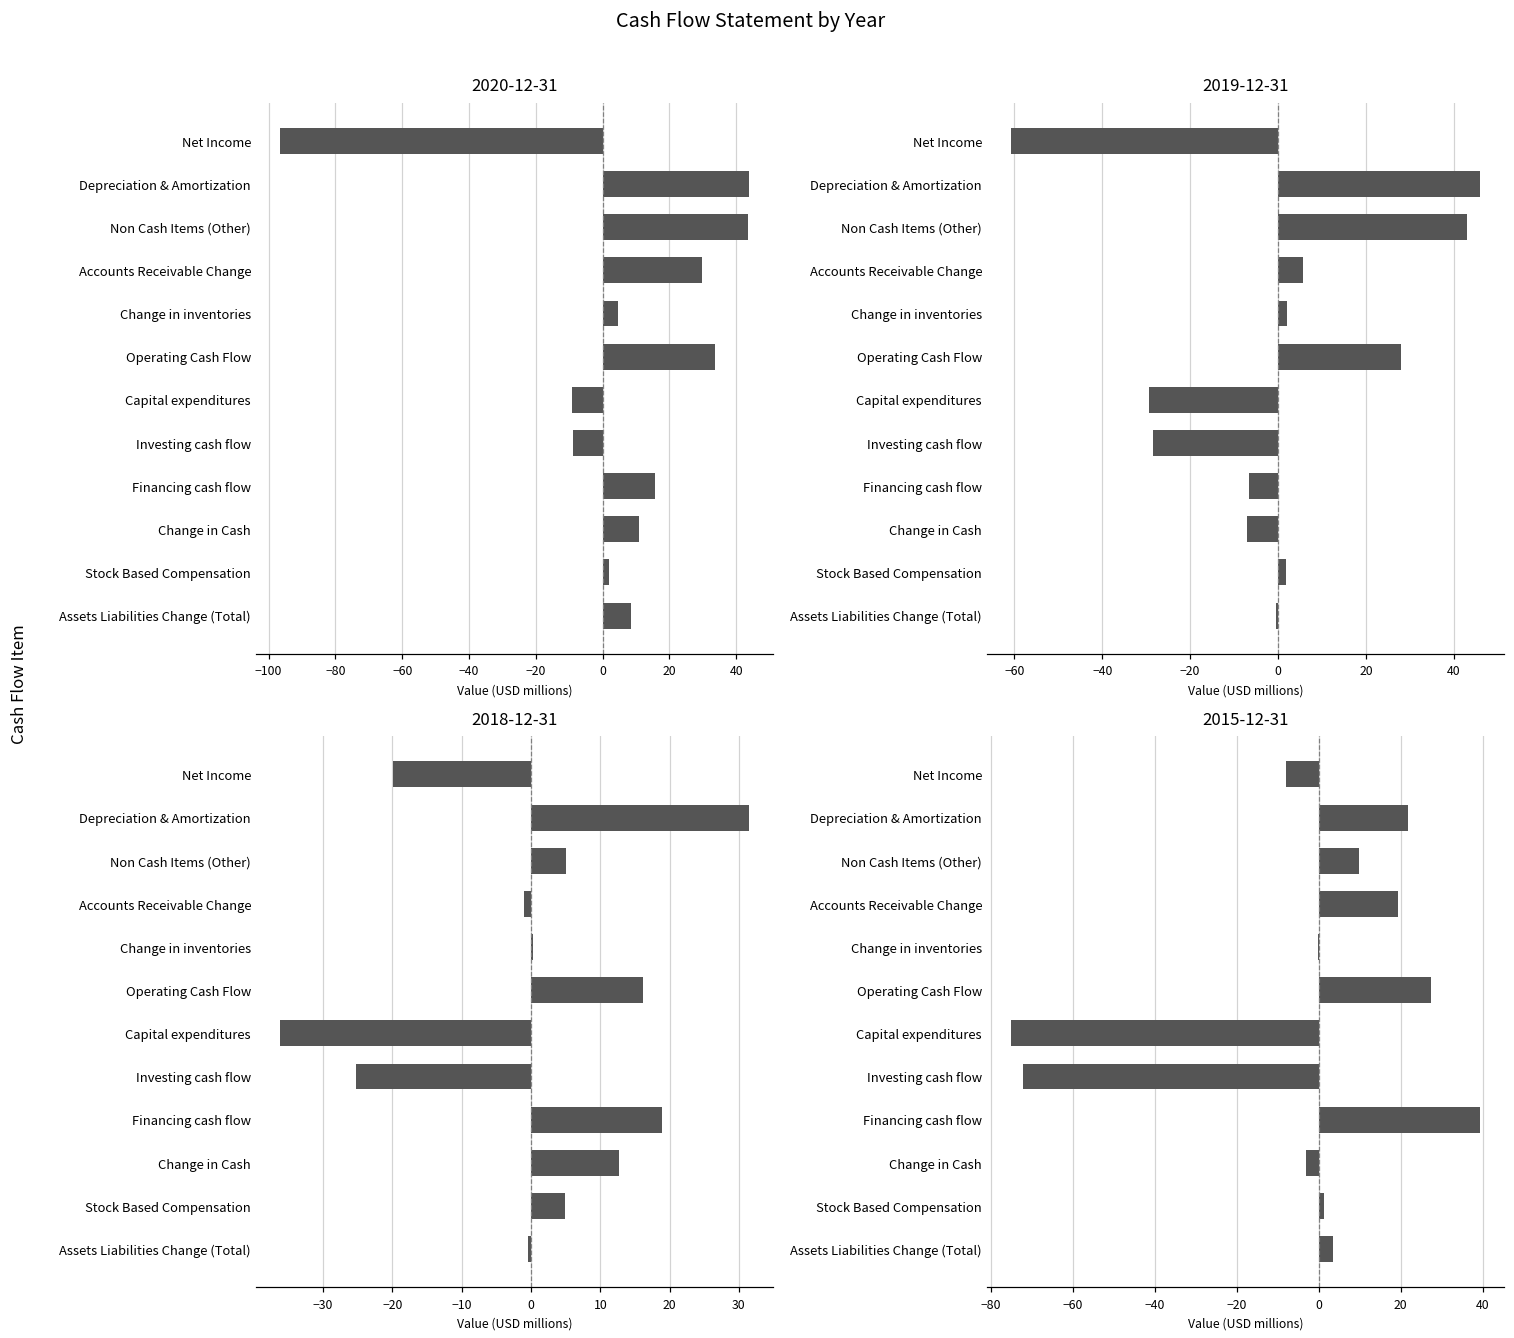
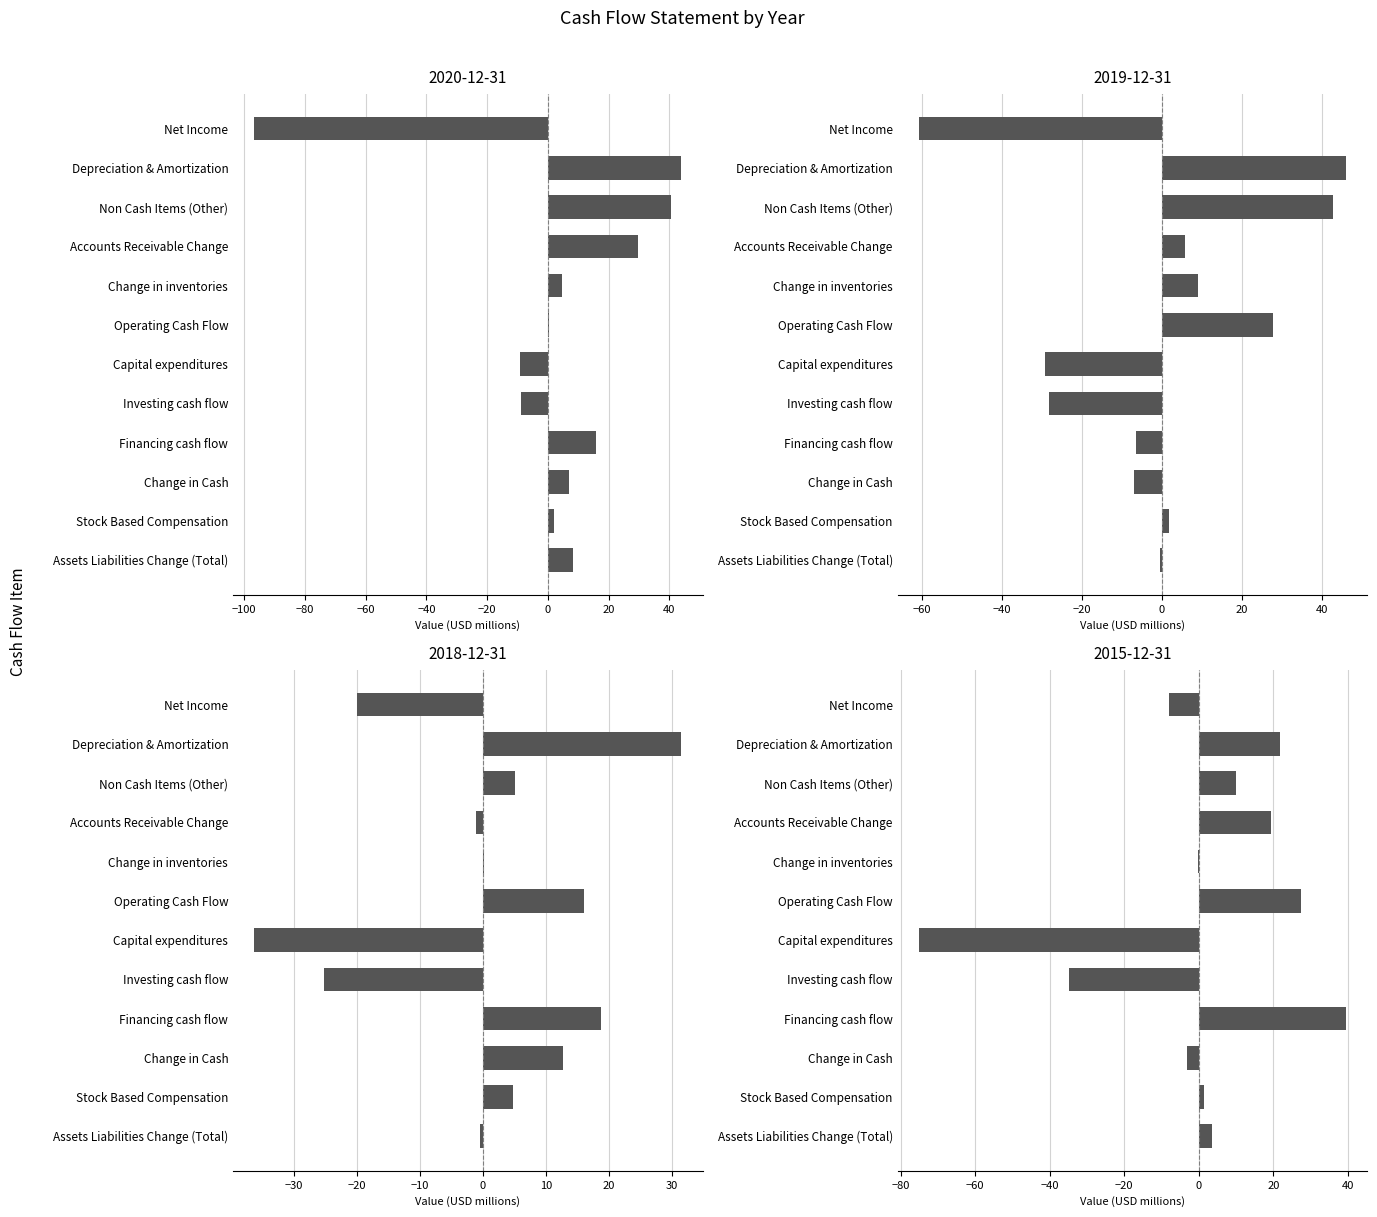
  {
    "2020-12-31": {
      "Net Income": -97,
      "Depreciation & Amortization": 44,
-     "Non Cash Items (Other)": 44,
+     "Non Cash Items (Other)": 41,
      "Accounts Receivable Change": 30,
      "Change in inventories": 5,
-     "Operating Cash Flow": 34,
+     "Operating Cash Flow": 0,
      "Capital expenditures": -9,
      "Investing cash flow": -9,
      "Financing cash flow": 16,
-     "Change in Cash": 11,
+     "Change in Cash": 7,
      "Stock Based Compensation": 2,
      "Assets Liabilities Change (Total)": 8
    },
    "2019-12-31": {
      "Net Income": -61,
      "Depreciation & Amortization": 46,
      "Non Cash Items (Other)": 43,
      "Accounts Receivable Change": 6,
-     "Change in inventories": 2,
+     "Change in inventories": 9,
      "Operating Cash Flow": 28,
      "Capital expenditures": -29,
      "Investing cash flow": -28,
      "Financing cash flow": -7,
      "Change in Cash": -7,
      "Stock Based Compensation": 2
    },
    "2018-12-31": {
      "Net Income": -20,
      "Depreciation & Amortization": 31,
      "Non Cash Items (Other)": 5,
      "Accounts Receivable Change": -1,
      "Operating Cash Flow": 16,
      "Capital expenditures": -36,
      "Investing cash flow": -25,
      "Financing cash flow": 19,
      "Change in Cash": 13,
      "Stock Based Compensation": 5,
      "Assets Liabilities Change (Total)": 0
    },
    "2015-12-31": {
      "Net Income": -8,
      "Depreciation & Amortization": 22,
      "Non Cash Items (Other)": 10,
      "Accounts Receivable Change": 19,
      "Operating Cash Flow": 27,
      "Capital expenditures": -75,
-     "Investing cash flow": -72,
+     "Investing cash flow": -35,
      "Financing cash flow": 39,
      "Change in Cash": -3,
      "Stock Based Compensation": 1,
      "Assets Liabilities Change (Total)": 4
    }
  }
